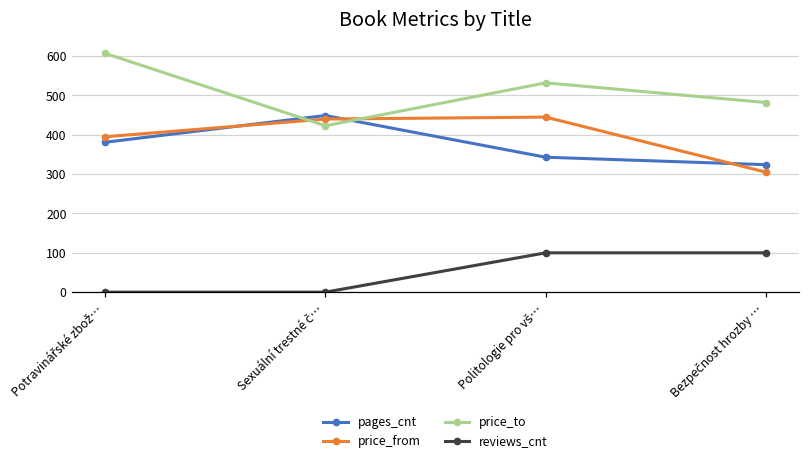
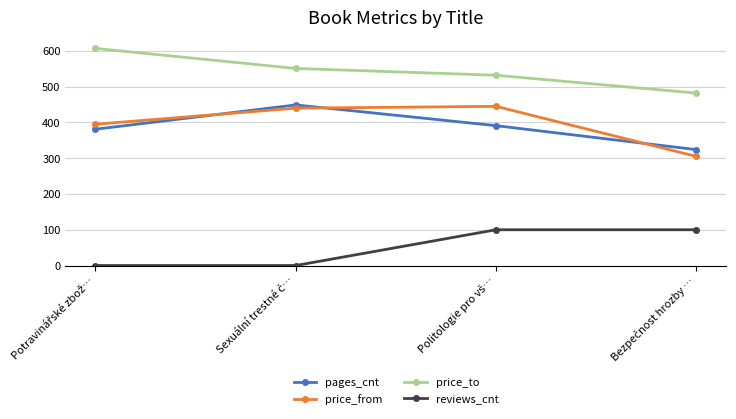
  {
    "pages_cnt": {
      "Potravinářské zbož…": 380,
      "Sexuální trestné č…": 450,
-     "Politologie pro vš…": 340,
+     "Politologie pro vš…": 390,
      "Bezpečnost hrozby …": 320
    },
    "price_from": {
      "Potravinářské zbož…": 400,
      "Sexuální trestné č…": 440,
      "Politologie pro vš…": 450,
      "Bezpečnost hrozby …": 310
    },
    "price_to": {
      "Potravinářské zbož…": 610,
-     "Sexuální trestné č…": 420,
+     "Sexuální trestné č…": 550,
      "Politologie pro vš…": 530,
      "Bezpečnost hrozby …": 480
    },
    "reviews_cnt": {
      "Potravinářské zbož…": 0,
      "Sexuální trestné č…": 0,
      "Politologie pro vš…": 100,
      "Bezpečnost hrozby …": 100
    }
  }
